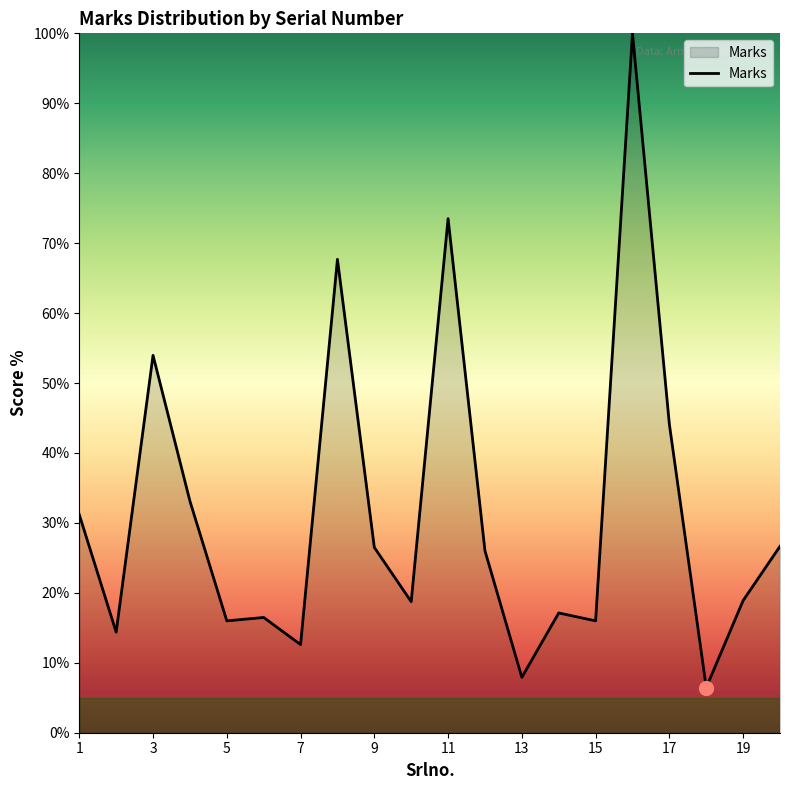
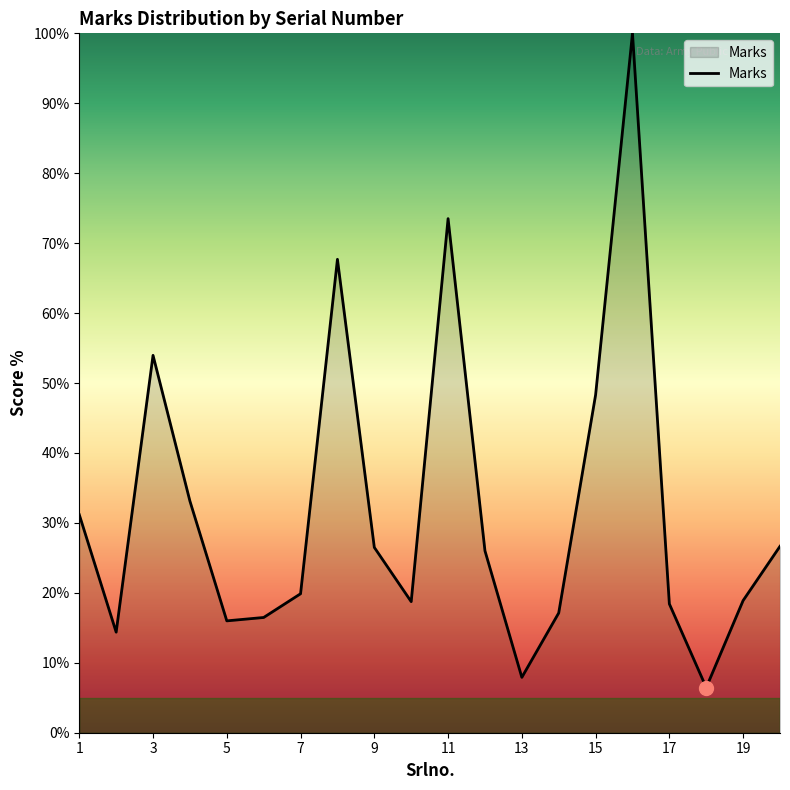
  {
    "Marks": {
      "1": "31%",
      "3": "54%",
      "5": "16%",
-     "7": "13%",
+     "7": "20%",
      "9": "26%",
      "11": "74%",
      "13": "8%",
-     "15": "16%",
-     "17": "44%",
+     "15": "48%",
+     "17": "18%",
      "19": "19%"
    }
  }
